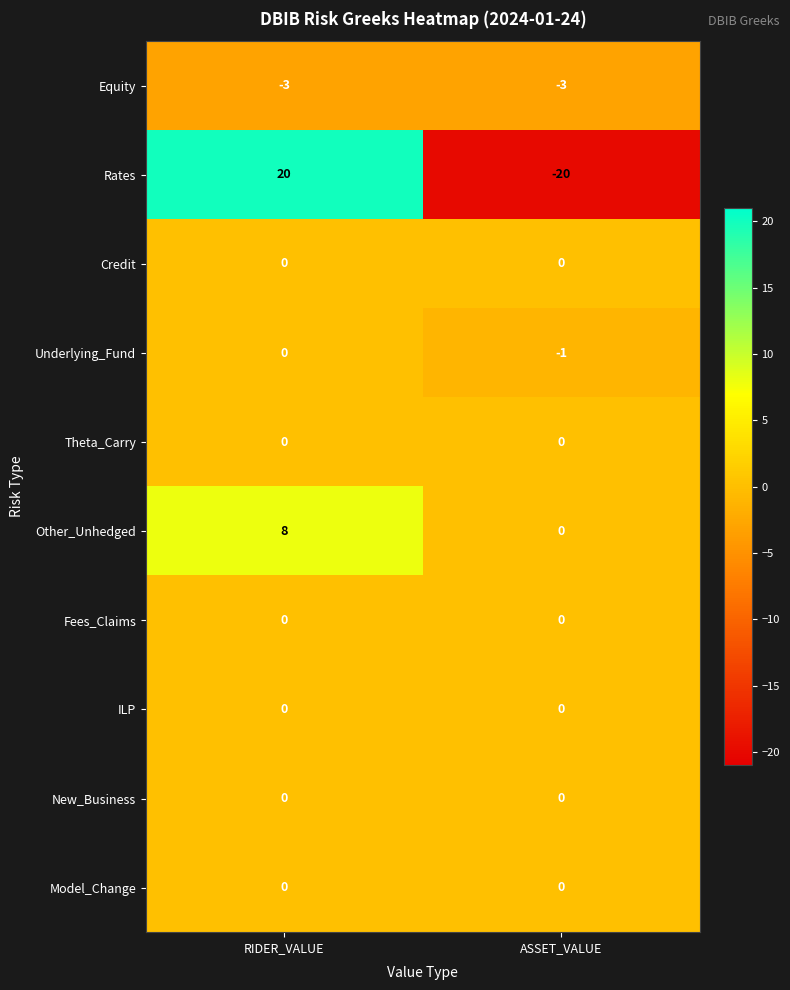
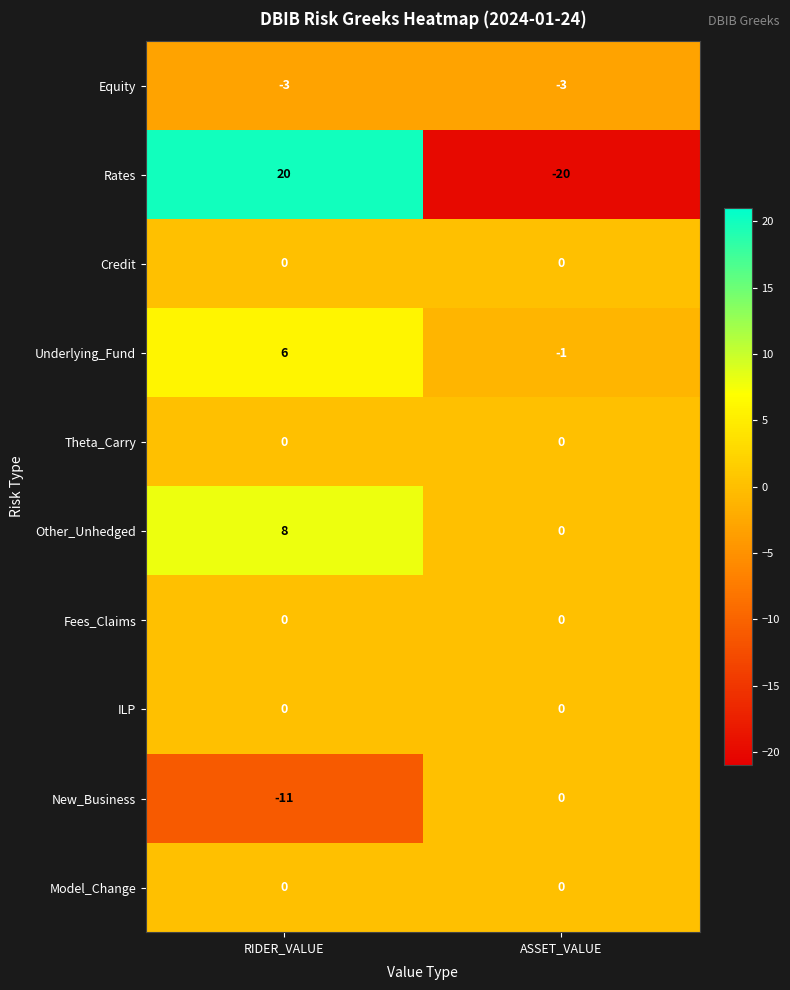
  {
    "Equity": {
      "RIDER_VALUE": -3,
      "ASSET_VALUE": -3
    },
    "Rates": {
      "RIDER_VALUE": 20,
      "ASSET_VALUE": -20
    },
    "Credit": {
      "RIDER_VALUE": 0,
      "ASSET_VALUE": 0
    },
    "Underlying_Fund": {
-     "RIDER_VALUE": 0,
+     "RIDER_VALUE": 6,
      "ASSET_VALUE": -1
    },
    "Theta_Carry": {
      "RIDER_VALUE": 0,
      "ASSET_VALUE": 0
    },
    "Other_Unhedged": {
      "RIDER_VALUE": 8,
      "ASSET_VALUE": 0
    },
    "Fees_Claims": {
      "RIDER_VALUE": 0,
      "ASSET_VALUE": 0
    },
    "ILP": {
      "RIDER_VALUE": 0,
      "ASSET_VALUE": 0
    },
    "New_Business": {
-     "RIDER_VALUE": 0,
+     "RIDER_VALUE": -11,
      "ASSET_VALUE": 0
    },
    "Model_Change": {
      "RIDER_VALUE": 0,
      "ASSET_VALUE": 0
    }
  }
